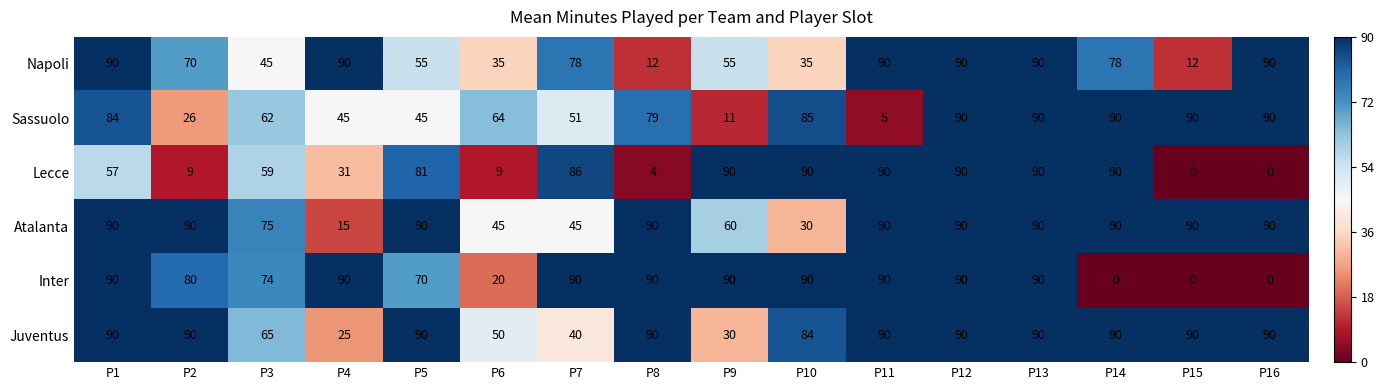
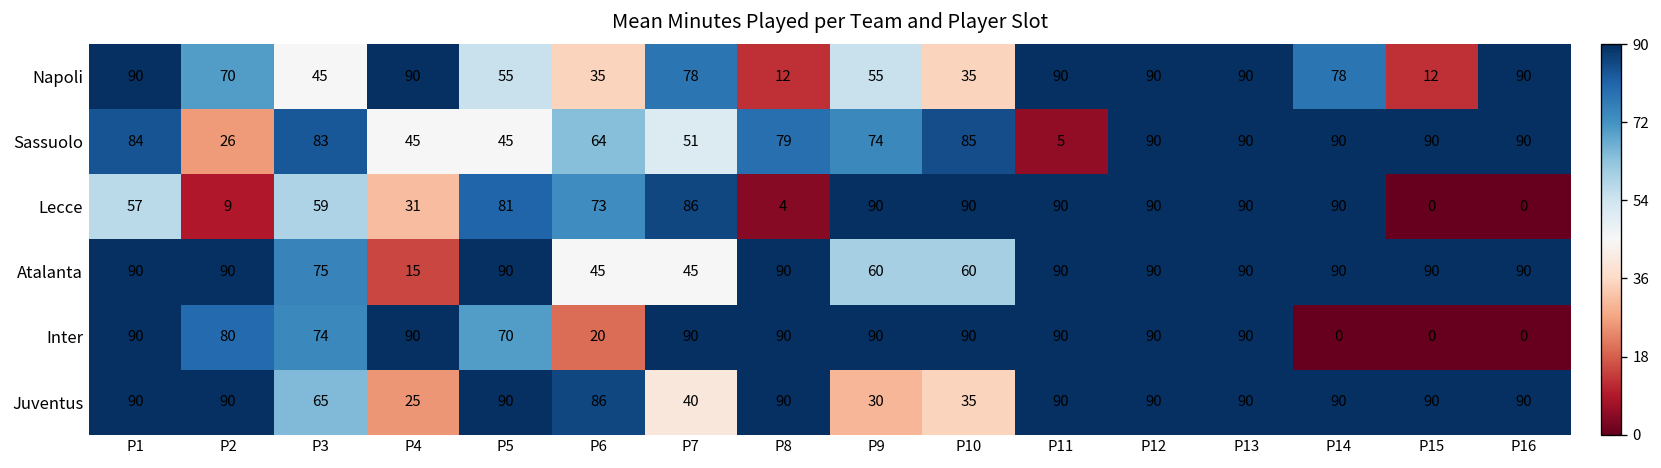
  {
    "Napoli": {
      "P1": 90,
      "P2": 70,
      "P3": 45,
      "P4": 90,
      "P5": 55,
      "P6": 35,
      "P7": 78,
      "P8": 12,
      "P9": 55,
      "P10": 35,
      "P11": 90,
      "P12": 90,
      "P13": 90,
      "P14": 78,
      "P15": 12,
      "P16": 90
    },
    "Sassuolo": {
      "P1": 84,
      "P2": 26,
-     "P3": 62,
+     "P3": 83,
      "P4": 45,
      "P5": 45,
      "P6": 64,
      "P7": 51,
      "P8": 79,
-     "P9": 11,
+     "P9": 74,
      "P10": 85,
      "P11": 5,
      "P12": 90,
      "P13": 90,
      "P14": 90,
      "P15": 90,
      "P16": 90
    },
    "Lecce": {
      "P1": 57,
      "P2": 9,
      "P3": 59,
      "P4": 31,
      "P5": 81,
-     "P6": 9,
+     "P6": 73,
      "P7": 86,
      "P8": 4,
      "P9": 90,
      "P10": 90,
      "P11": 90,
      "P12": 90,
      "P13": 90,
      "P14": 90,
      "P15": 0,
      "P16": 0
    },
    "Atalanta": {
      "P1": 90,
      "P2": 90,
      "P3": 75,
      "P4": 15,
      "P5": 90,
      "P6": 45,
      "P7": 45,
      "P8": 90,
      "P9": 60,
-     "P10": 30,
+     "P10": 60,
      "P11": 90,
      "P12": 90,
      "P13": 90,
      "P14": 90,
      "P15": 90,
      "P16": 90
    },
    "Inter": {
      "P1": 90,
      "P2": 80,
      "P3": 74,
      "P4": 90,
      "P5": 70,
      "P6": 20,
      "P7": 90,
      "P8": 90,
      "P9": 90,
      "P10": 90,
      "P11": 90,
      "P12": 90,
      "P13": 90,
      "P14": 0,
      "P15": 0,
      "P16": 0
    },
    "Juventus": {
      "P1": 90,
      "P2": 90,
      "P3": 65,
      "P4": 25,
      "P5": 90,
-     "P6": 50,
+     "P6": 86,
      "P7": 40,
      "P8": 90,
      "P9": 30,
-     "P10": 84,
+     "P10": 35,
      "P11": 90,
      "P12": 90,
      "P13": 90,
      "P14": 90,
      "P15": 90,
      "P16": 90
    }
  }
